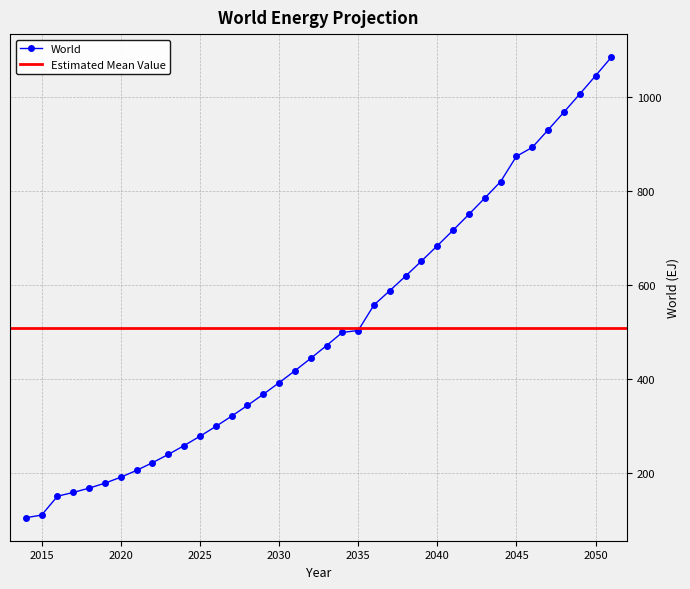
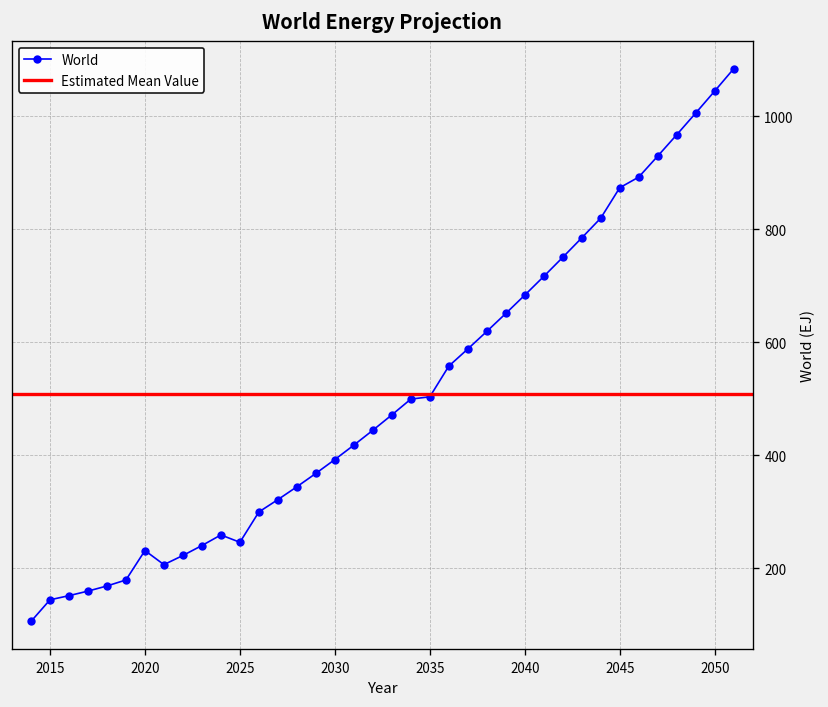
  {
-   "2015": 110,
-   "2020": 190,
-   "2025": 280,
+   "2015": 140,
+   "2020": 230,
+   "2025": 250,
    "2030": 390,
    "2035": 500,
    "2040": 680,
    "2045": 870,
    "2050": 1040
  }
